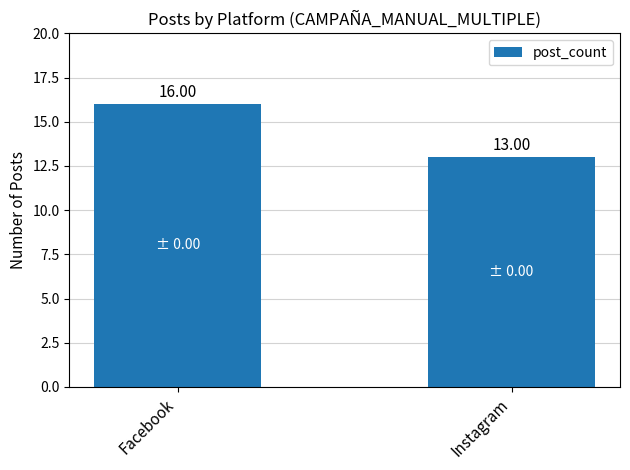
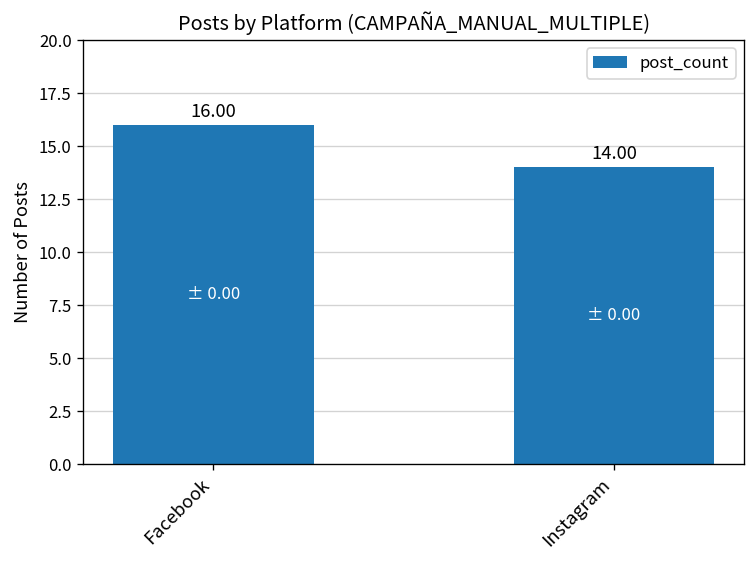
  {
    "Facebook": 16.00,
-   "Instagram": 13.00
+   "Instagram": 14.00
  }
